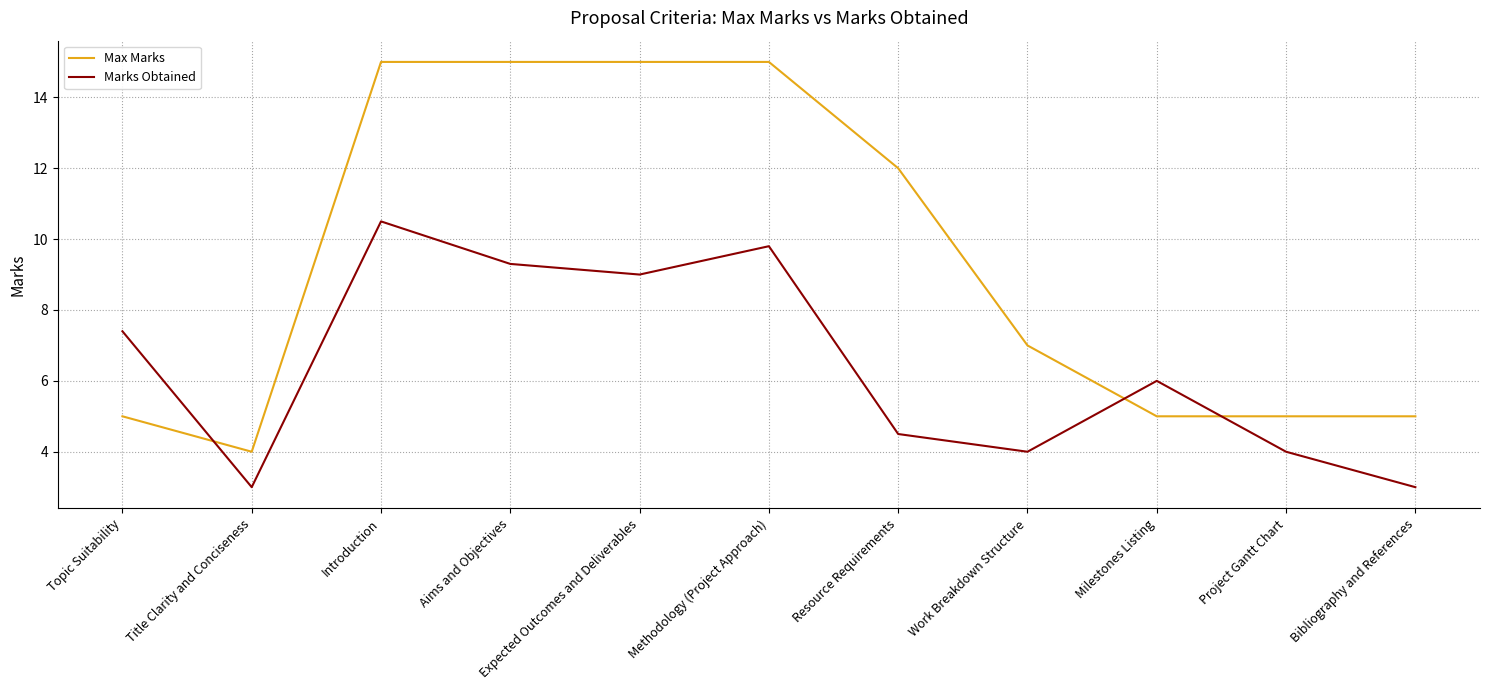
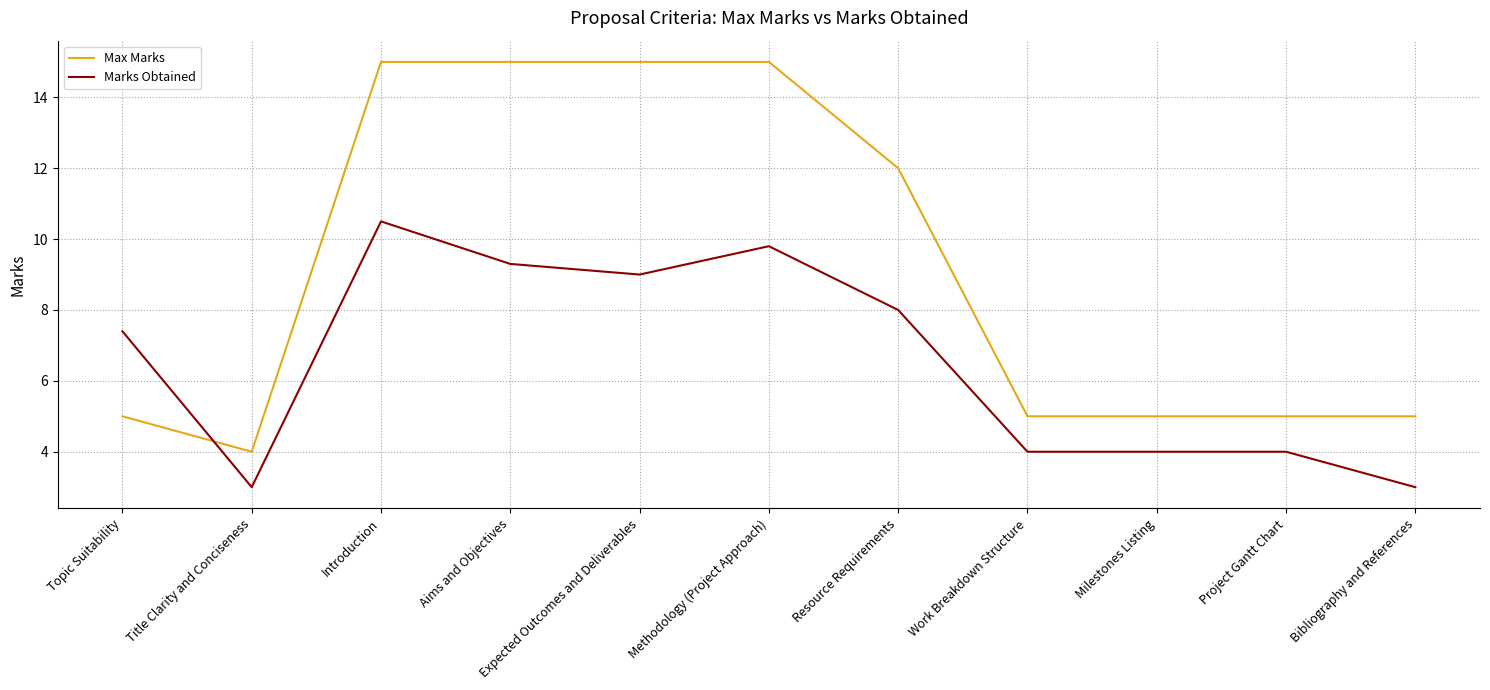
  {
    "Max Marks": {
      "Topic Suitability": 5,
      "Title Clarity and Conciseness": 4,
      "Introduction": 15,
      "Aims and Objectives": 15,
      "Expected Outcomes and Deliverables": 15,
      "Methodology (Project Approach)": 15,
      "Resource Requirements": 12,
-     "Work Breakdown Structure": 7,
+     "Work Breakdown Structure": 5,
      "Milestones Listing": 5,
      "Project Gantt Chart": 5,
      "Bibliography and References": 5
    },
    "Marks Obtained": {
      "Topic Suitability": 7.4,
      "Title Clarity and Conciseness": 3.0,
      "Introduction": 10.5,
      "Aims and Objectives": 9.3,
      "Expected Outcomes and Deliverables": 9.0,
      "Methodology (Project Approach)": 9.8,
-     "Resource Requirements": 4.5,
+     "Resource Requirements": 8.0,
      "Work Breakdown Structure": 4.0,
-     "Milestones Listing": 6,
+     "Milestones Listing": 4,
      "Project Gantt Chart": 4.0,
      "Bibliography and References": 3.0
    }
  }
